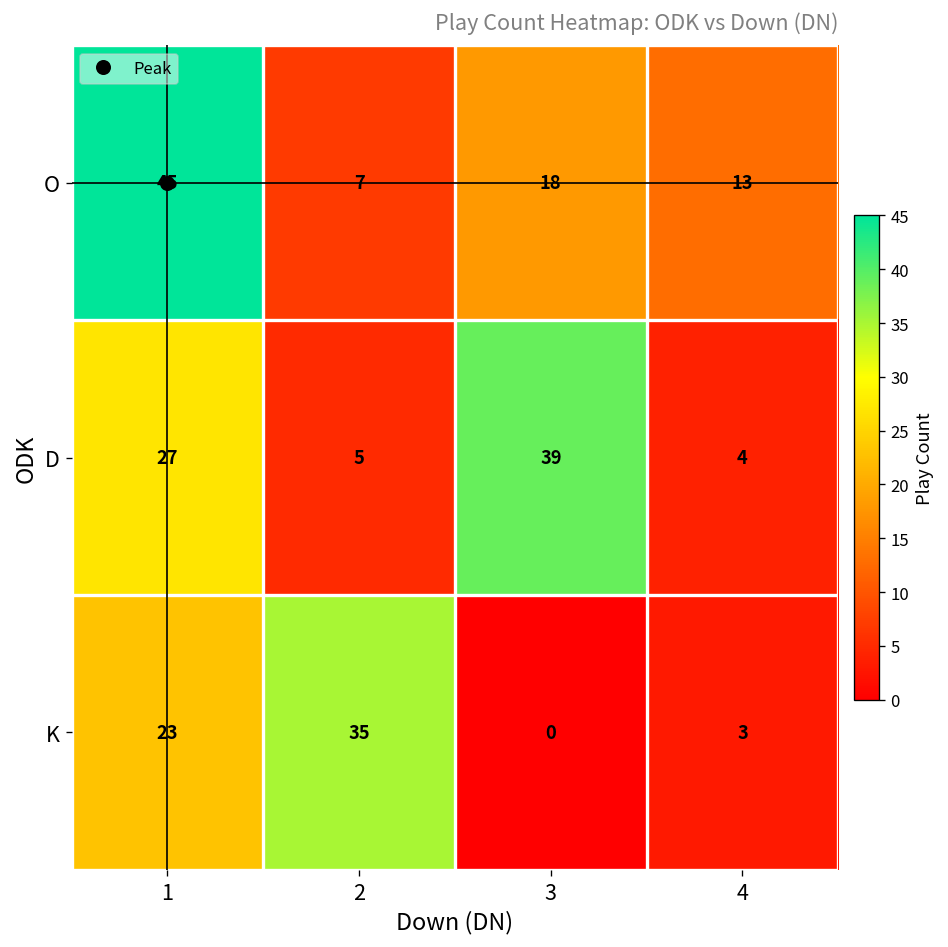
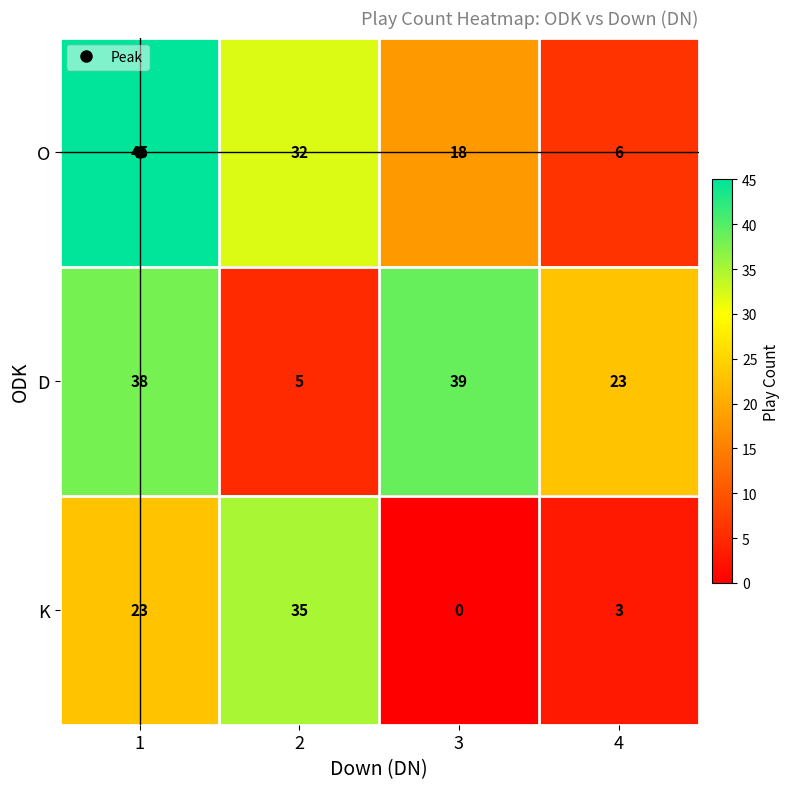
  {
    "O": {
-     "2": 7,
+     "2": 32,
      "3": 18,
-     "4": 13
+     "4": 6
    },
    "D": {
-     "1": 27,
+     "1": 38,
      "2": 5,
      "3": 39,
-     "4": 4
+     "4": 23
    },
    "K": {
      "1": 23,
      "2": 35,
      "3": 0,
      "4": 3
    }
  }
